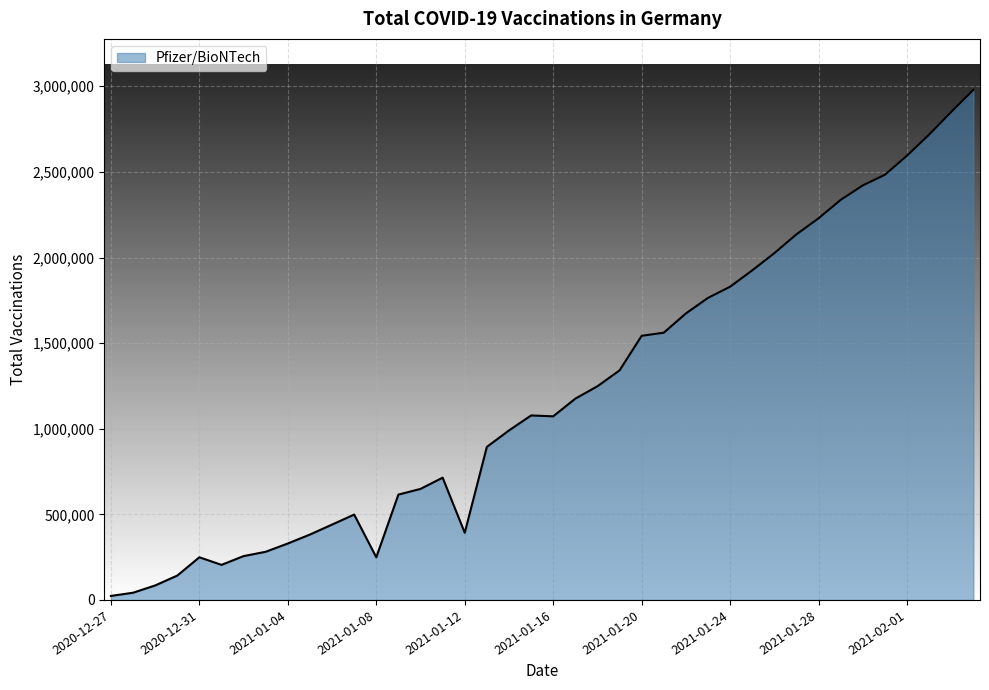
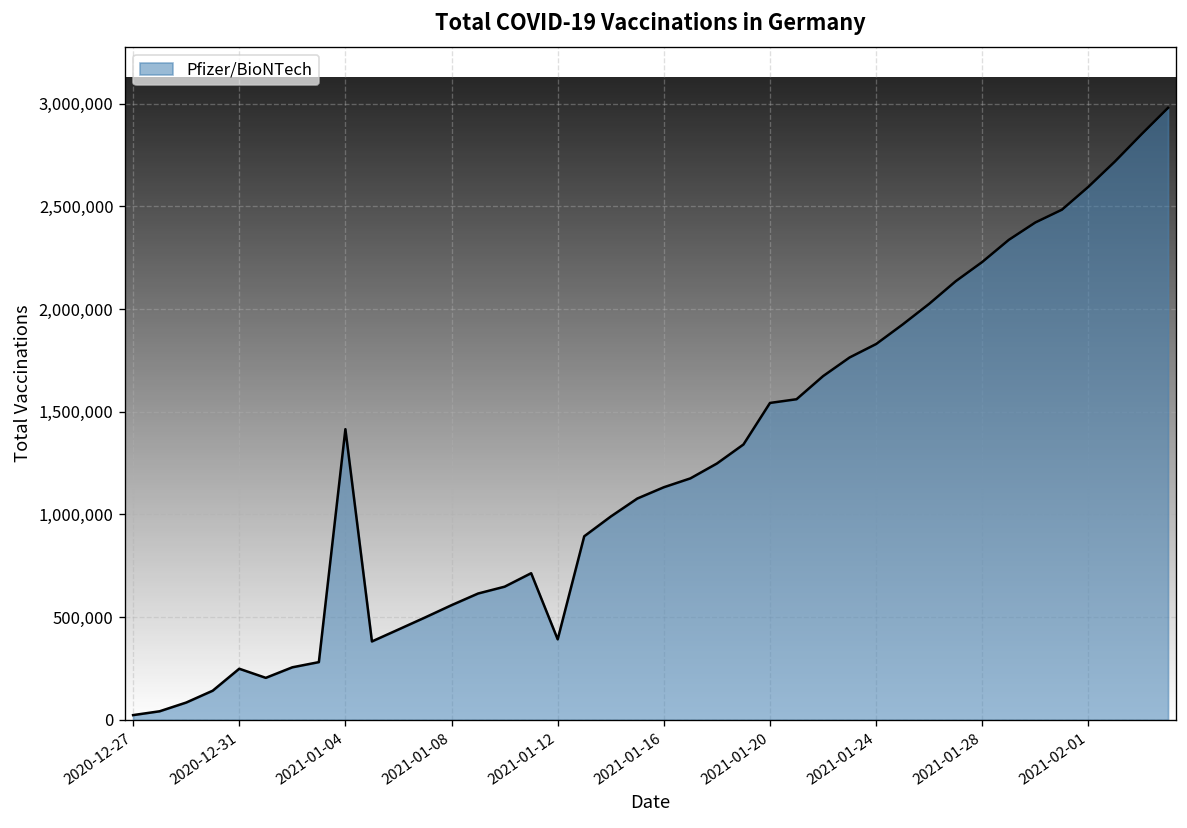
  {
    "2020-12-27": "20,000",
    "2020-12-31": "250,000",
-   "2021-01-04": "330,000",
-   "2021-01-08": "250,000",
+   "2021-01-04": "1,420,000",
+   "2021-01-08": "560,000",
    "2021-01-12": "390,000",
-   "2021-01-16": "1,070,000",
+   "2021-01-16": "1,130,000",
    "2021-01-20": "1,540,000",
    "2021-01-24": "1,830,000",
    "2021-01-28": "2,230,000",
    "2021-02-01": "2,590,000"
  }
